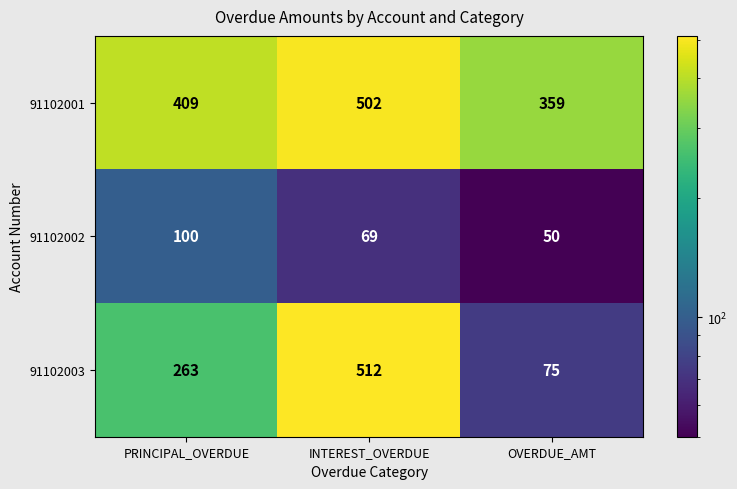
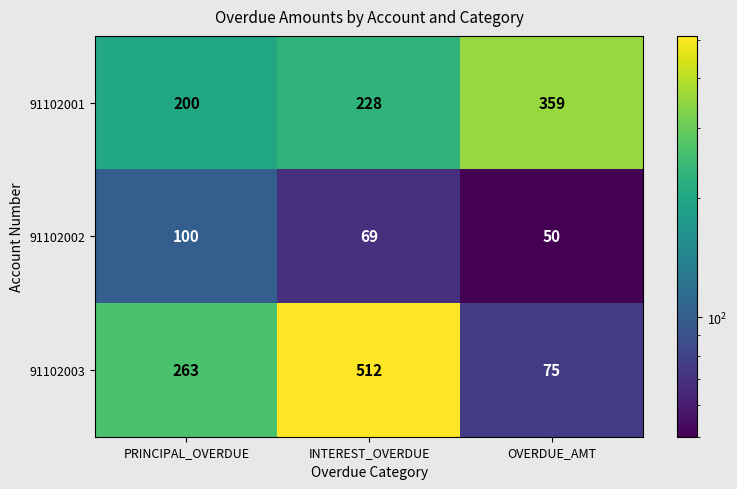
  {
    "91102001": {
-     "PRINCIPAL_OVERDUE": 409,
-     "INTEREST_OVERDUE": 502,
+     "PRINCIPAL_OVERDUE": 200,
+     "INTEREST_OVERDUE": 228,
      "OVERDUE_AMT": 359
    },
    "91102002": {
      "PRINCIPAL_OVERDUE": 100,
      "INTEREST_OVERDUE": 69,
      "OVERDUE_AMT": 50
    },
    "91102003": {
      "PRINCIPAL_OVERDUE": 263,
      "INTEREST_OVERDUE": 512,
      "OVERDUE_AMT": 75
    }
  }
